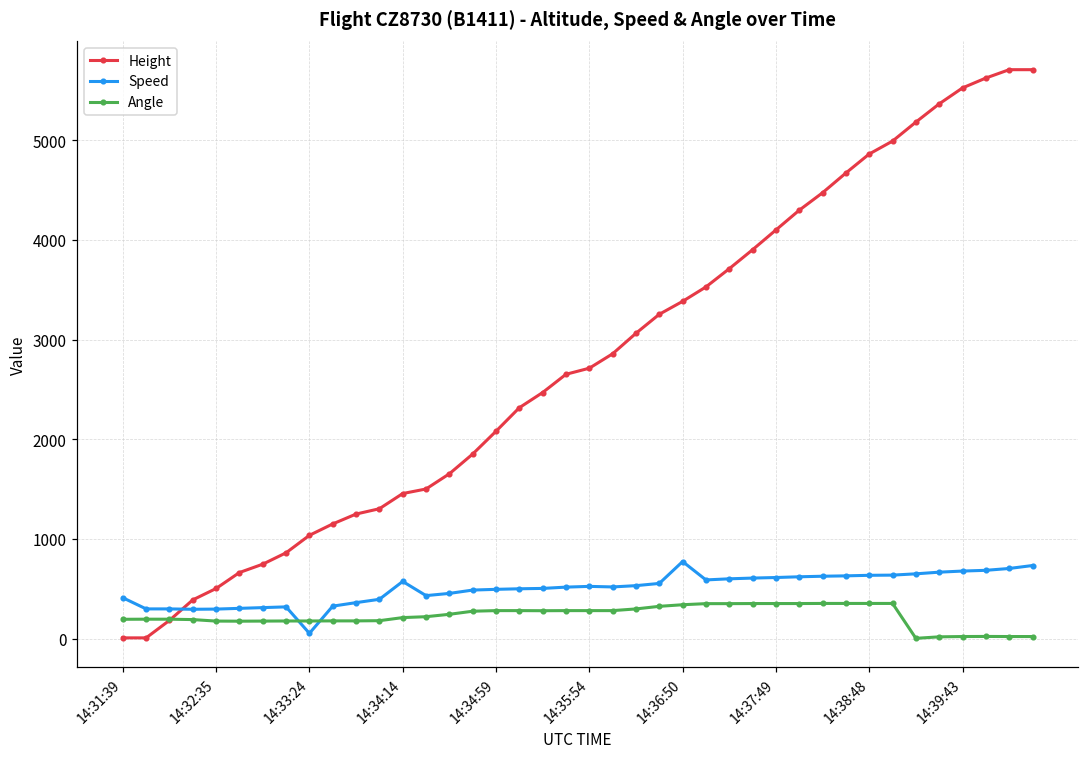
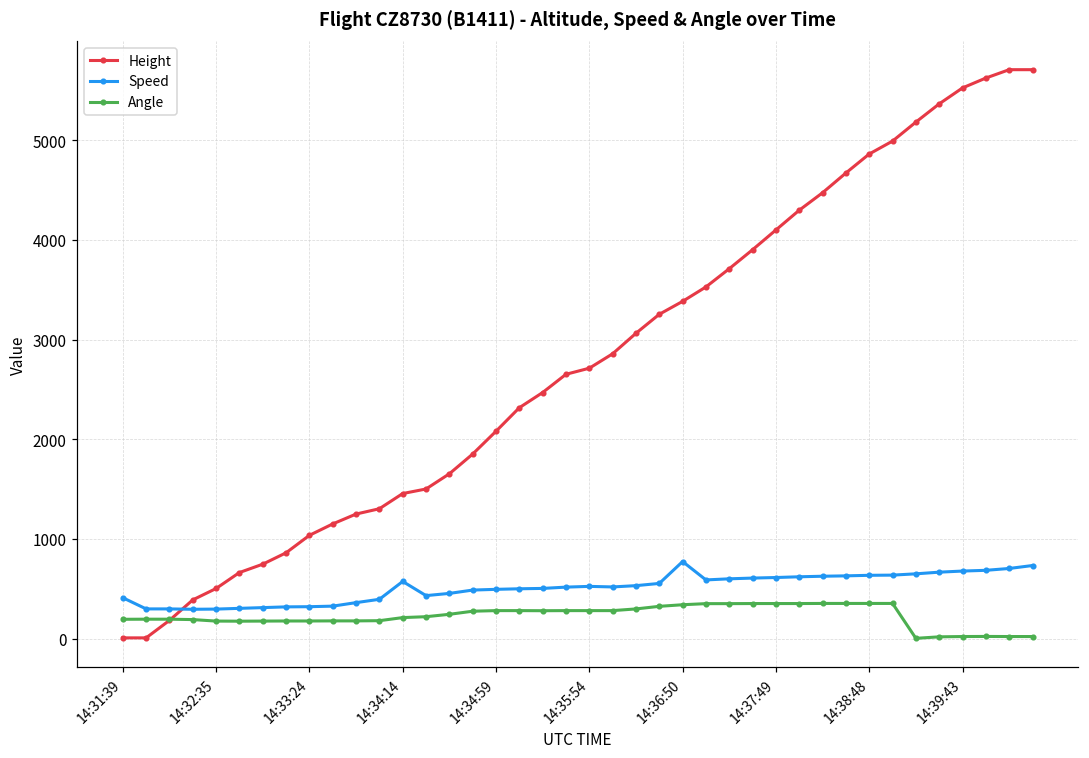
  {
    "Height": {
      "14:31:39": 0,
      "14:32:35": 500,
      "14:33:24": 1000,
      "14:34:14": 1500,
      "14:34:59": 2100,
      "14:35:54": 2700,
      "14:36:50": 3400,
      "14:37:49": 4100,
      "14:38:48": 4900,
      "14:39:43": 5500
    },
    "Speed": {
      "14:31:39": 400,
      "14:32:35": 300,
-     "14:33:24": 100,
+     "14:33:24": 300,
      "14:34:14": 600,
      "14:34:59": 500,
      "14:35:54": 500,
      "14:36:50": 800,
      "14:37:49": 600,
      "14:38:48": 600,
      "14:39:43": 700
    },
    "Angle": {
      "14:31:39": 200,
      "14:32:35": 200,
      "14:33:24": 200,
      "14:34:14": 200,
      "14:34:59": 300,
      "14:35:54": 300,
      "14:36:50": 300,
      "14:37:49": 400,
      "14:38:48": 400,
      "14:39:43": 0
    }
  }
